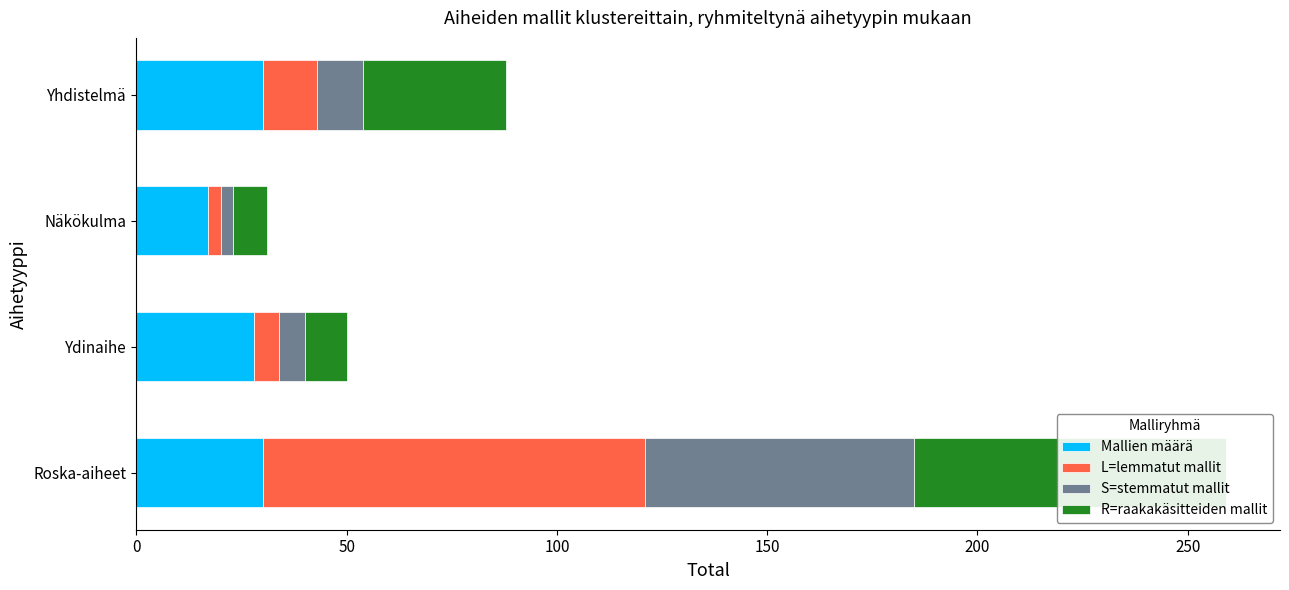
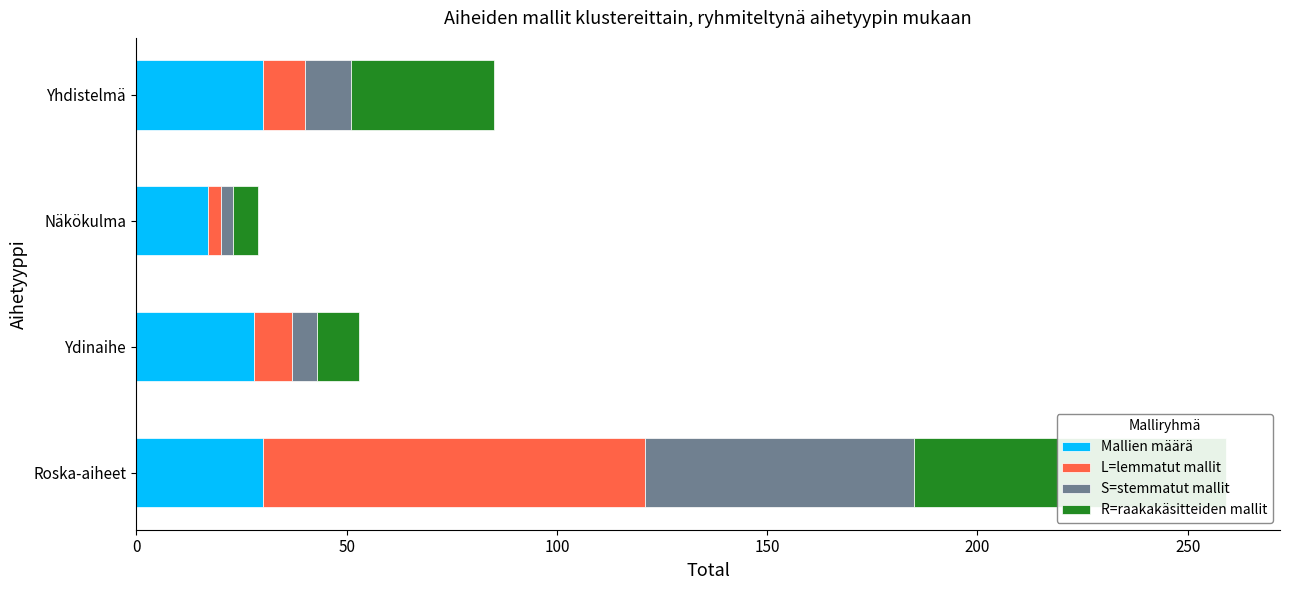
  {
    "Mallien määrä": {
      "Yhdistelmä": 30,
      "Näkökulma": 17,
      "Ydinaihe": 28,
      "Roska-aiheet": 30
    },
    "L=lemmatut mallit": {
-     "Yhdistelmä": 13,
+     "Yhdistelmä": 10,
      "Näkökulma": 3,
-     "Ydinaihe": 6,
+     "Ydinaihe": 9,
      "Roska-aiheet": 91
    },
    "S=stemmatut mallit": {
      "Yhdistelmä": 11,
      "Näkökulma": 3,
      "Ydinaihe": 6,
      "Roska-aiheet": 64
    },
    "R=raakakäsitteiden mallit": {
      "Yhdistelmä": 34,
-     "Näkökulma": 8,
+     "Näkökulma": 6,
      "Ydinaihe": 10
    }
  }
